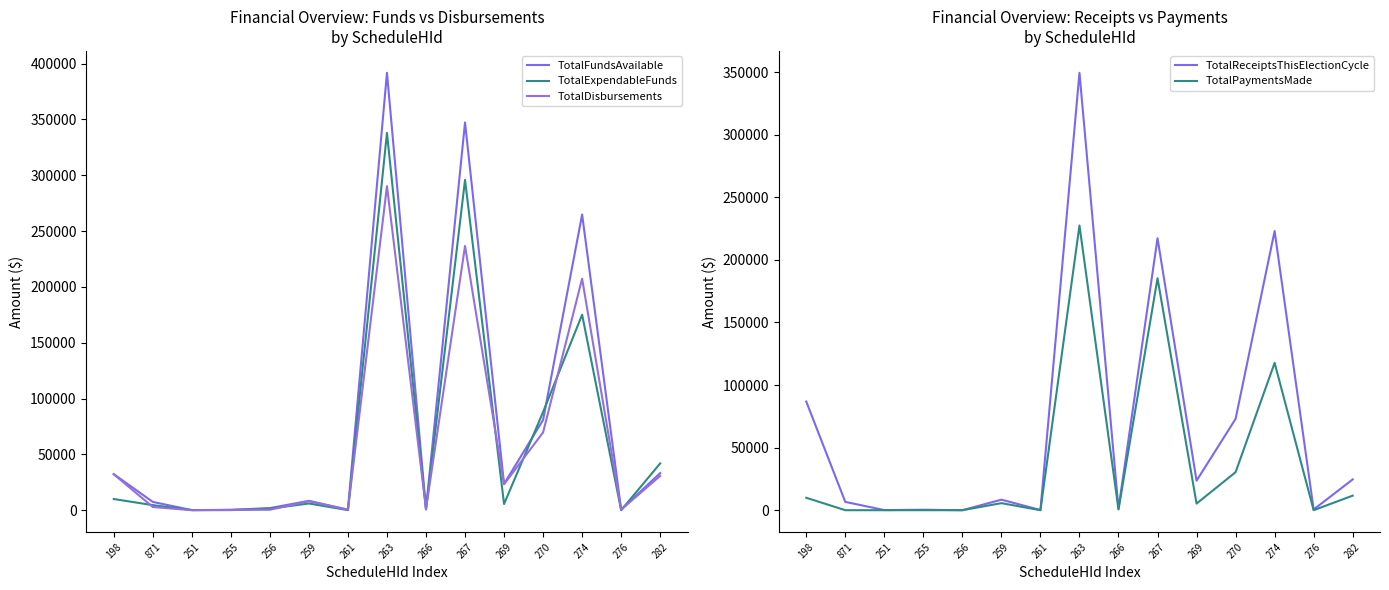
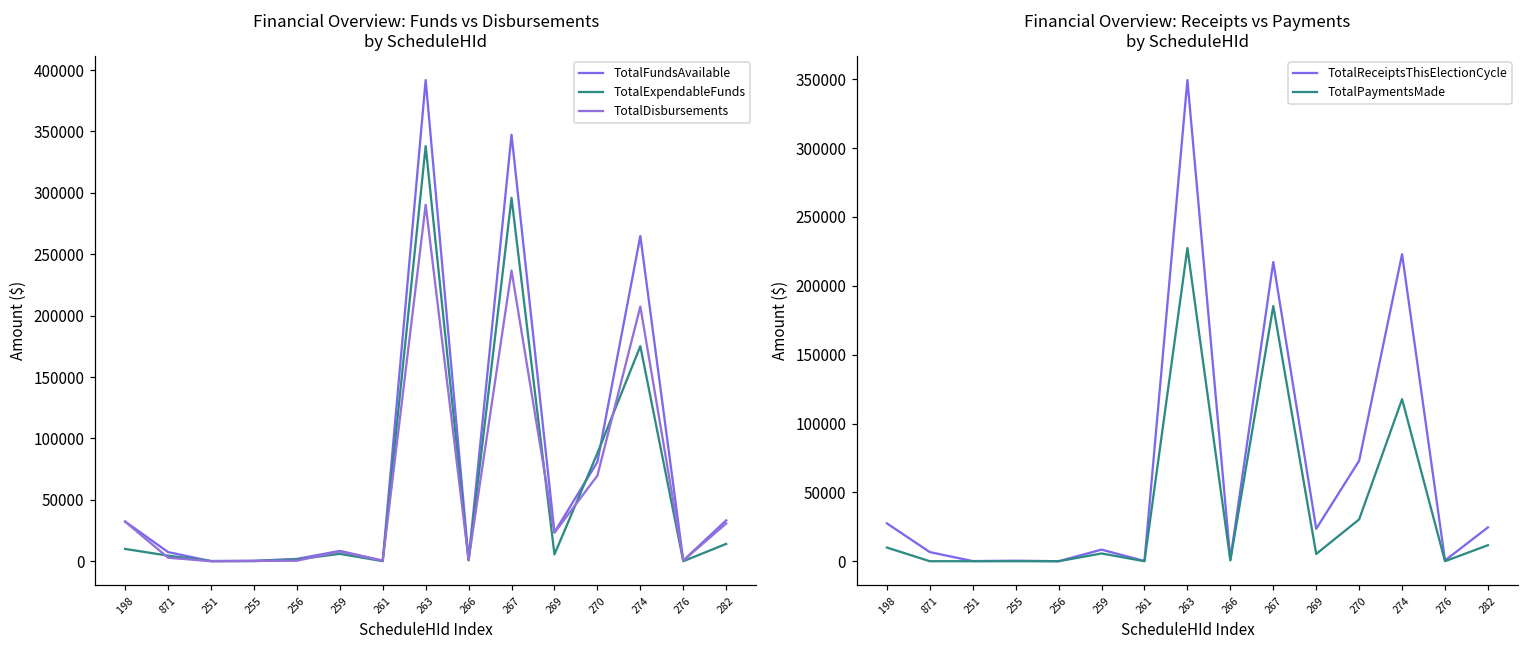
  {
    "Financial Overview: Funds vs Disbursements by ScheduleHId": {
      "TotalExpendableFunds": {
        "198": 10000,
        "263": 338000,
        "267": 296000,
        "269": 6000,
        "270": 88000,
        "274": 175000,
-       "282": 42000
+       "282": 14000
      }
    },
    "Financial Overview: Receipts vs Payments by ScheduleHId": {
      "TotalReceiptsThisElectionCycle": {
-       "198": 87000,
+       "198": 28000,
        "871": 7000,
        "259": 8000,
        "263": 349000,
        "267": 217000,
        "269": 24000,
        "270": 73000,
        "274": 223000,
        "282": 25000
      },
      "TotalPaymentsMade": {
        "198": 10000,
        "871": 0,
        "259": 6000,
        "263": 227000,
        "267": 185000,
        "269": 5000,
        "270": 30000,
        "274": 118000,
        "282": 12000
      }
    }
  }
